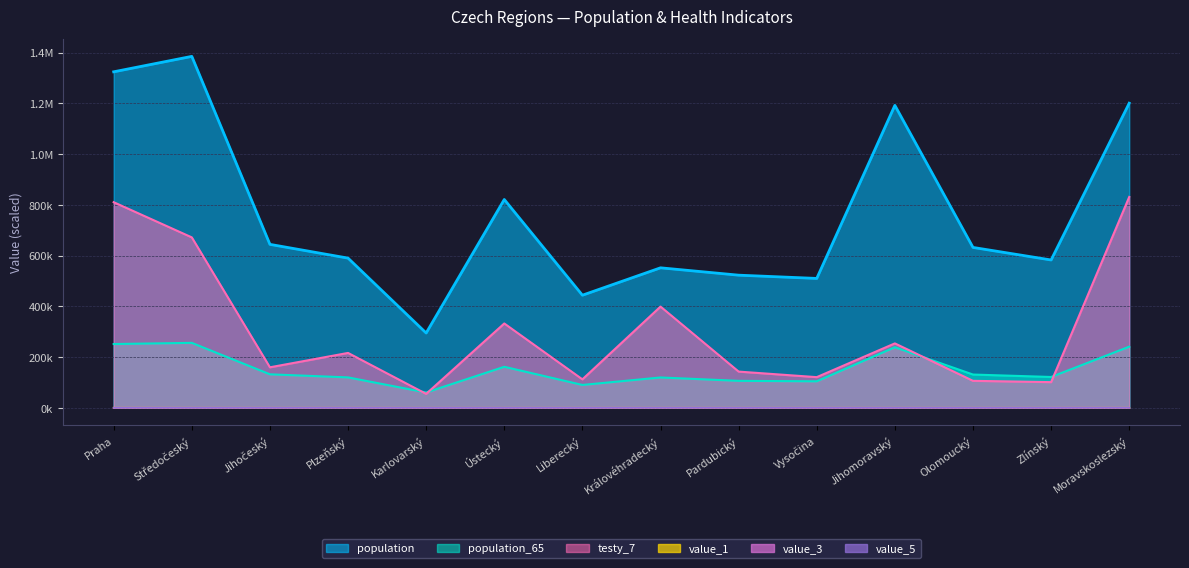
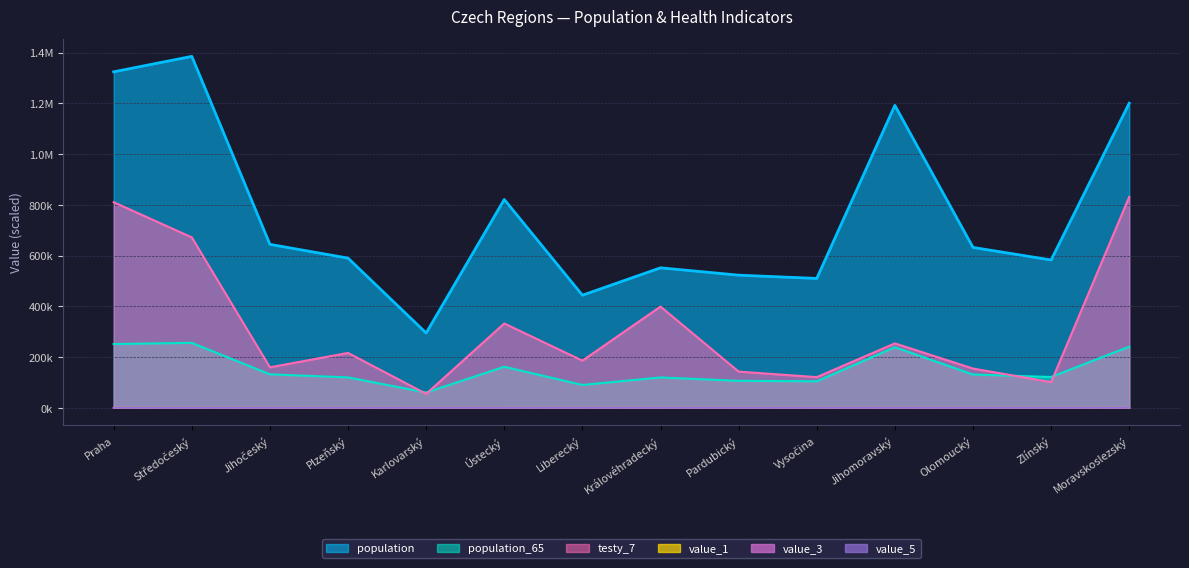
  {
    "testy_7": {
      "Praha": 810000,
      "Středočeský": 670000,
      "Jihočeský": 160000,
      "Plzeňský": 220000,
      "Ústecký": 330000,
-     "Liberecký": 110000,
+     "Liberecký": 190000,
      "Královéhradecký": 400000,
      "Pardubický": 140000,
      "Vysočina": 120000,
      "Jihomoravský": 250000,
-     "Olomoucký": 110000,
+     "Olomoucký": 150000,
      "Zlínský": 100000,
      "Moravskoslezský": 830000
    },
    "value_5": {
      "Praha": 0,
      "Středočeský": 0,
      "Jihočeský": 0,
      "Plzeňský": 0,
      "Karlovarský": 0,
      "Ústecký": 0,
      "Liberecký": 0,
      "Královéhradecký": 0,
      "Pardubický": 0,
      "Vysočina": 0,
      "Jihomoravský": 0,
      "Olomoucký": 0,
      "Zlínský": 0,
      "Moravskoslezský": 0
    }
  }
